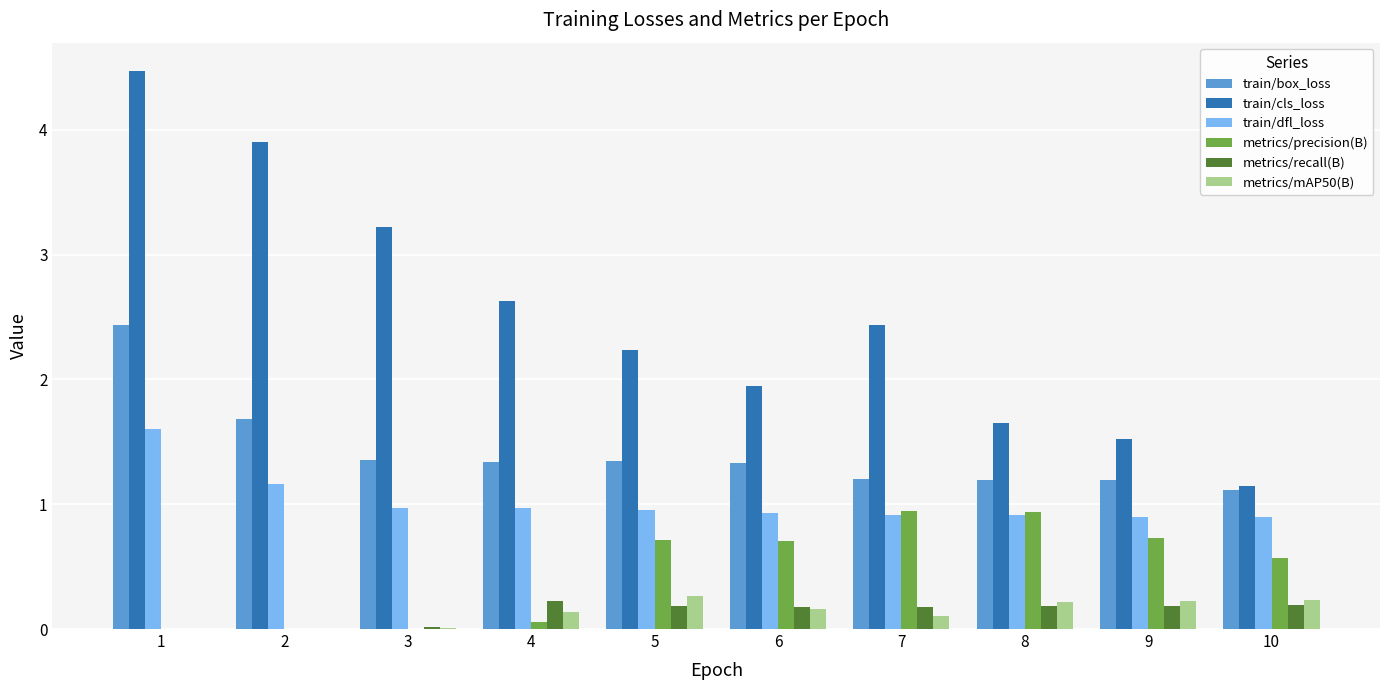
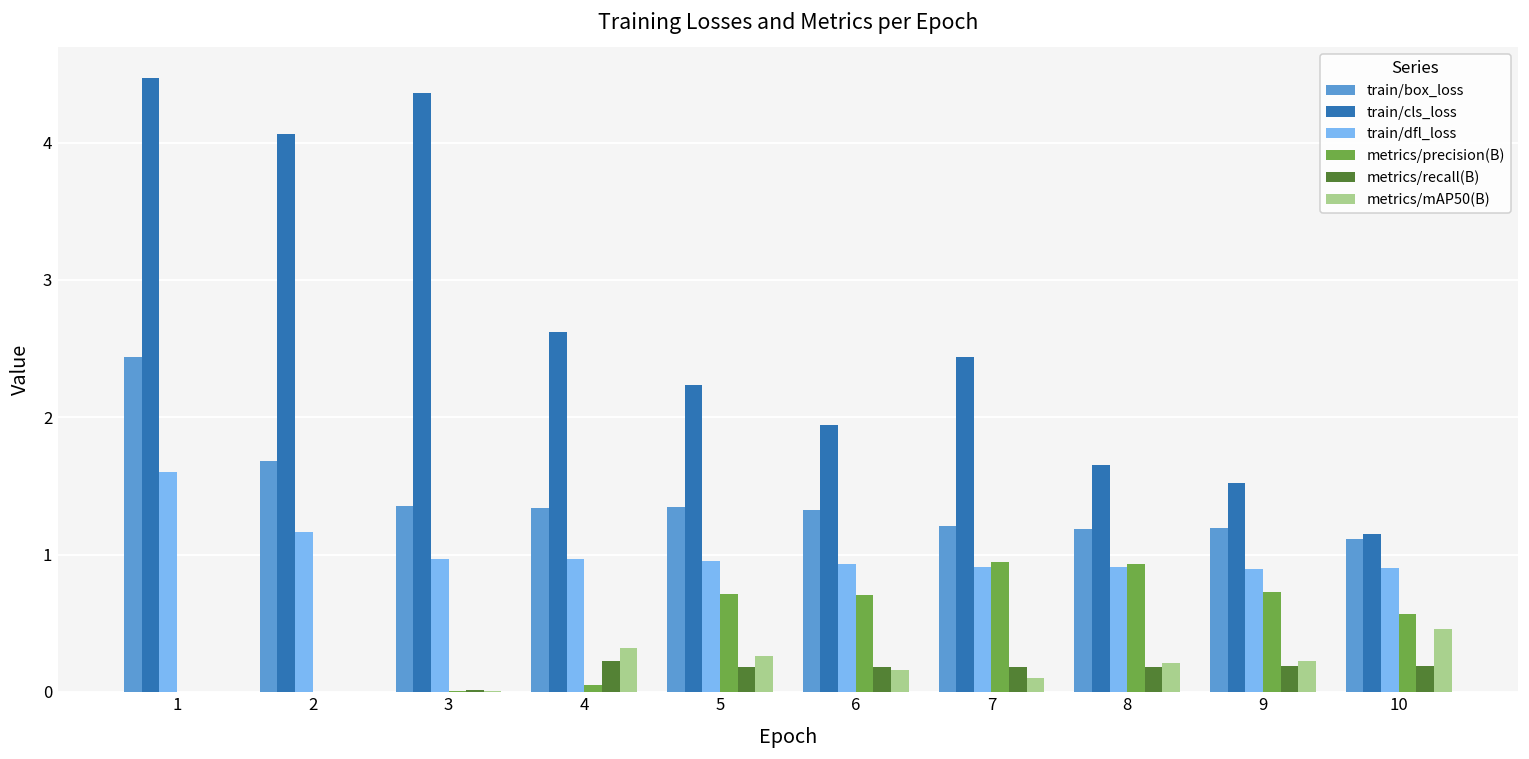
  {
    "train/cls_loss": {
      "1": 4.47,
-     "2": 3.90,
-     "3": 3.22,
+     "2": 4.06,
+     "3": 4.36,
      "4": 2.62,
      "5": 2.23,
      "6": 1.94,
      "7": 2.44,
      "8": 1.65,
      "9": 1.52,
      "10": 1.15
    },
    "metrics/mAP50(B)": {
      "1": 0.00,
-     "4": 0.14,
+     "4": 0.32,
      "5": 0.26,
      "6": 0.16,
      "7": 0.10,
      "8": 0.21,
      "9": 0.23,
-     "10": 0.23
+     "10": 0.46
    }
  }
